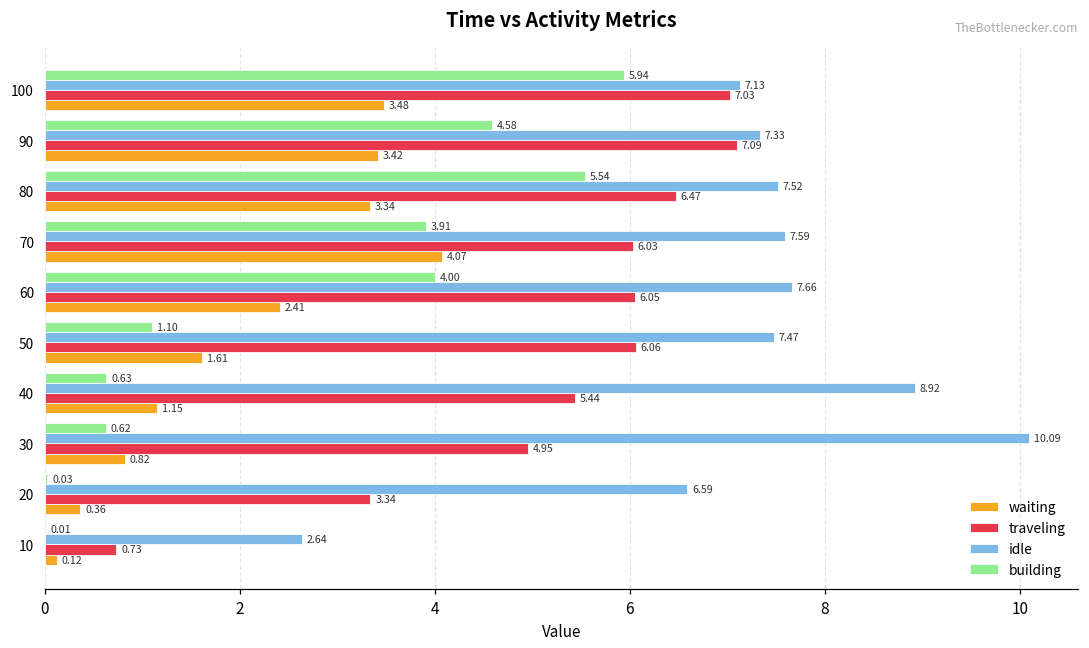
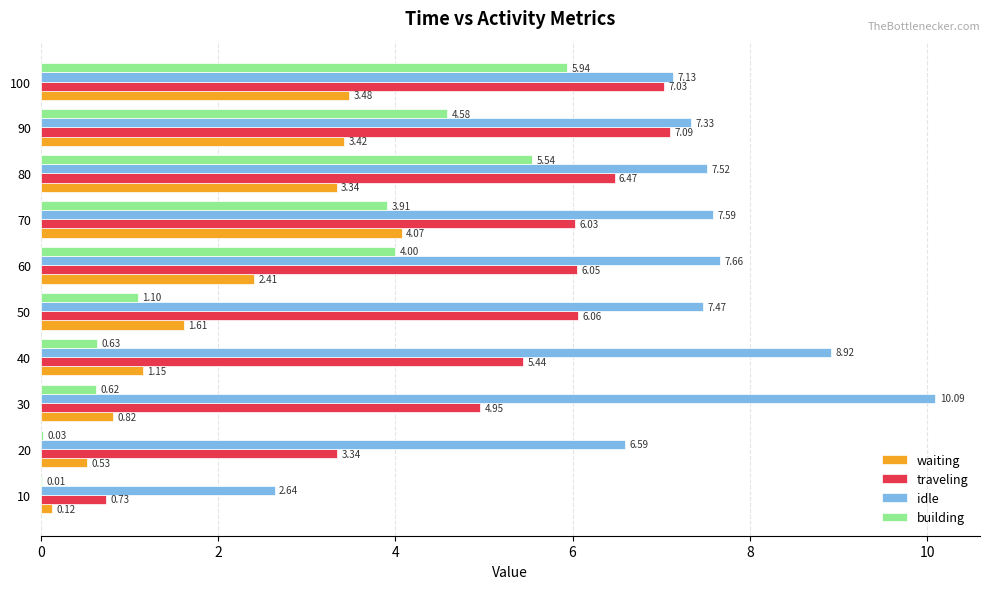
  {
    "waiting": {
      "100": 3.48,
      "90": 3.42,
      "80": 3.34,
      "70": 4.07,
      "60": 2.41,
      "50": 1.61,
      "40": 1.15,
      "30": 0.82,
-     "20": 0.36,
+     "20": 0.53,
      "10": 0.12
    },
    "traveling": {
      "100": 7.03,
      "90": 7.09,
      "80": 6.47,
      "70": 6.03,
      "60": 6.05,
      "50": 6.06,
      "40": 5.44,
      "30": 4.95,
      "20": 3.34,
      "10": 0.73
    },
    "idle": {
      "100": 7.13,
      "90": 7.33,
      "80": 7.52,
      "70": 7.59,
      "60": 7.66,
      "50": 7.47,
      "40": 8.92,
      "30": 10.09,
      "20": 6.59,
      "10": 2.64
    },
    "building": {
      "100": 5.94,
      "90": 4.58,
      "80": 5.54,
      "70": 3.91,
      "60": 4.00,
      "50": 1.10,
      "40": 0.63,
      "30": 0.62,
      "20": 0.03,
      "10": 0.01
    }
  }
